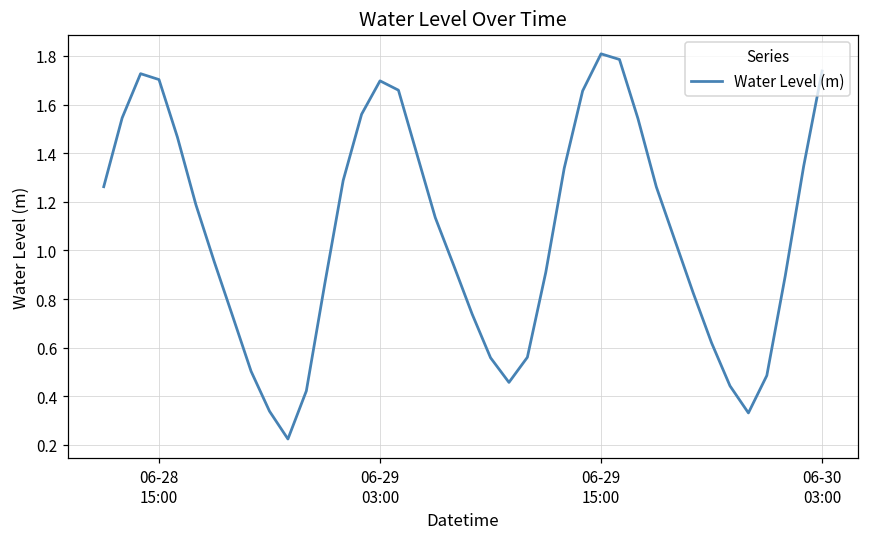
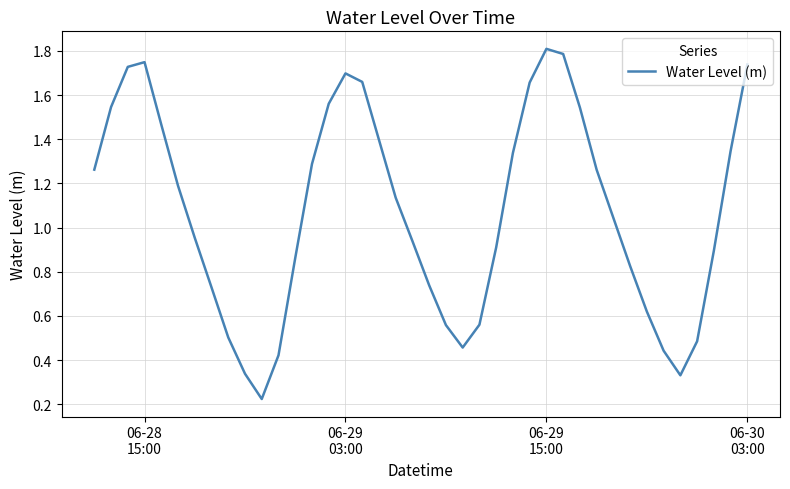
  {
-   "06-28 15:00": 1.70,
+   "06-28 15:00": 1.75,
    "06-29 03:00": 1.70,
    "06-29 15:00": 1.81
  }
